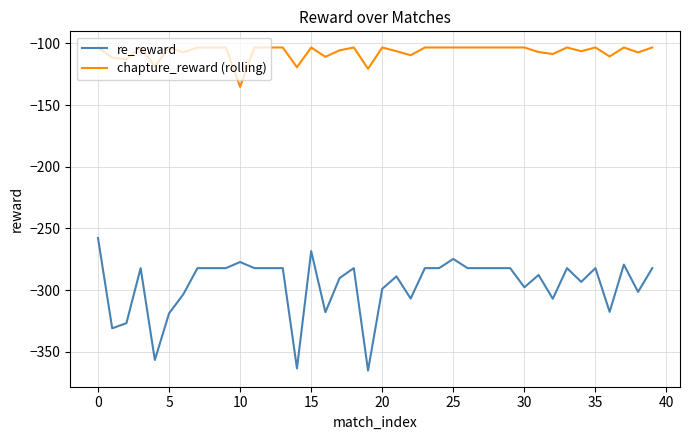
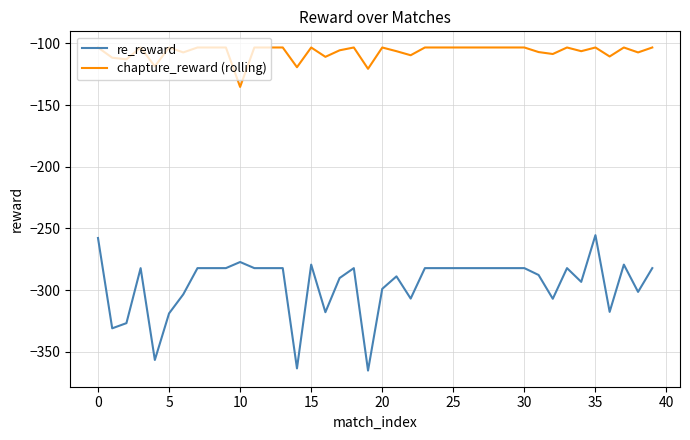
  {
    "re_reward": {
      "0": -258,
      "5": -319,
      "10": -277,
-     "15": -268,
+     "15": -279,
      "20": -299,
-     "25": -275,
-     "30": -298,
-     "35": -282
+     "25": -282,
+     "30": -282,
+     "35": -255
    },
    "chapture_reward (rolling)": {
      "10": -135,
      "15": -103,
      "20": -103,
      "25": -103,
      "30": -103,
      "35": -103
    }
  }
